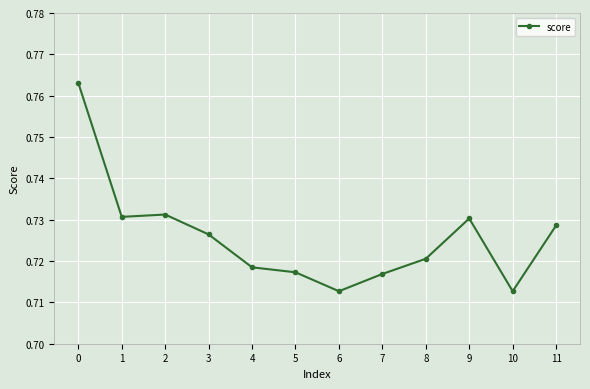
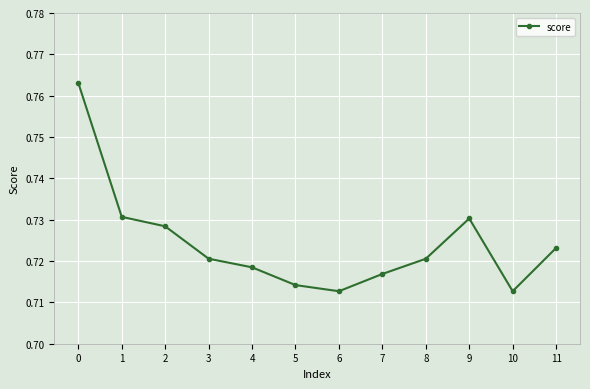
  {
    "0": 0.763,
    "1": 0.731,
-   "2": 0.731,
-   "3": 0.726,
+   "2": 0.728,
+   "3": 0.721,
    "4": 0.718,
-   "5": 0.717,
+   "5": 0.714,
    "6": 0.713,
    "7": 0.717,
    "8": 0.721,
    "9": 0.730,
    "10": 0.713,
-   "11": 0.729
+   "11": 0.723
  }
